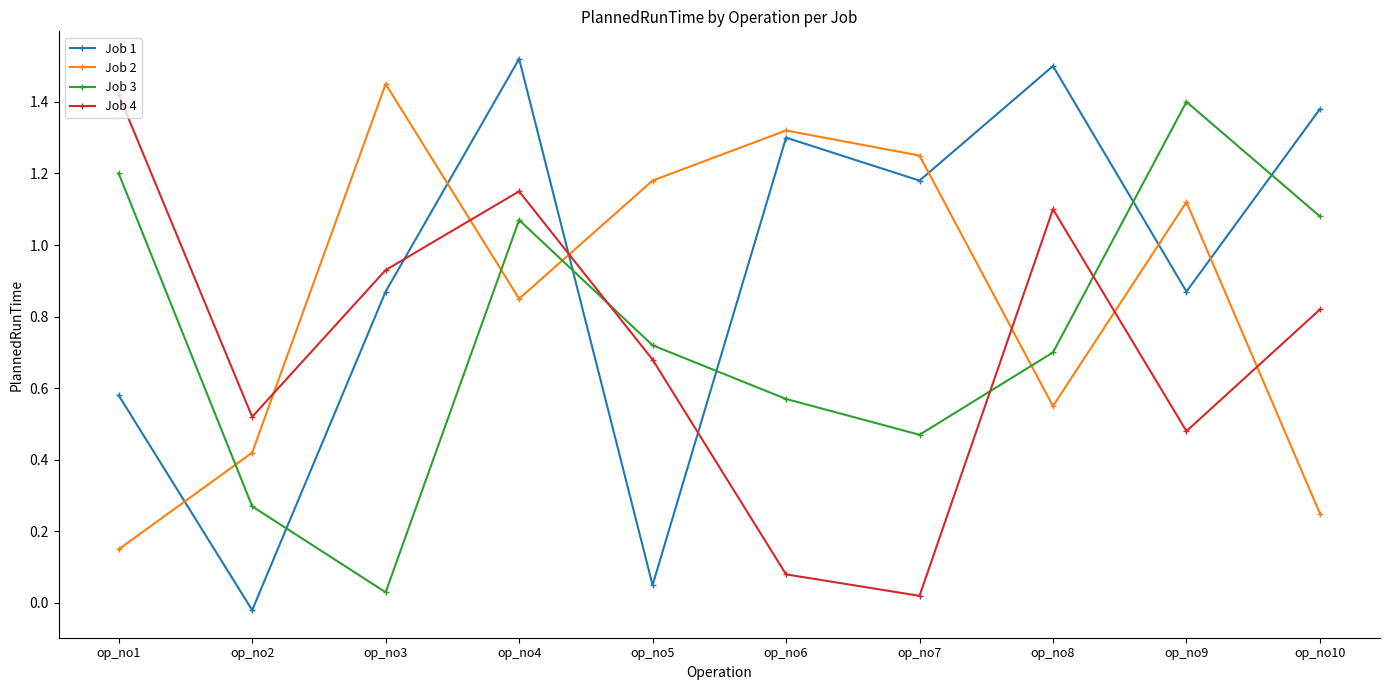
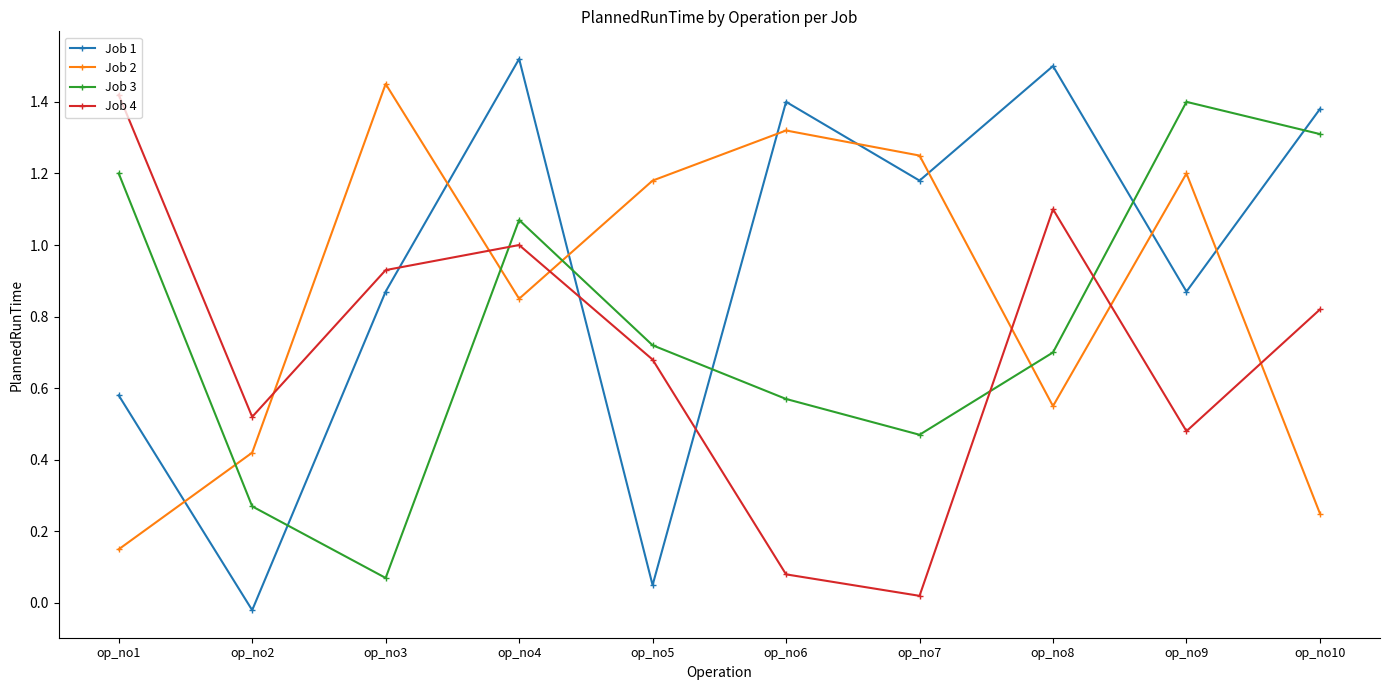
  {
    "Job 1": {
      "op_no1": 0.58,
      "op_no2": -0.02,
      "op_no3": 0.87,
      "op_no4": 1.52,
      "op_no5": 0.05,
-     "op_no6": 1.3,
+     "op_no6": 1.4,
      "op_no7": 1.18,
      "op_no8": 1.5,
      "op_no9": 0.87,
      "op_no10": 1.38
    },
    "Job 2": {
      "op_no1": 0.15,
      "op_no2": 0.42,
      "op_no3": 1.45,
      "op_no4": 0.85,
      "op_no5": 1.18,
      "op_no6": 1.32,
      "op_no7": 1.25,
      "op_no8": 0.55,
-     "op_no9": 1.12,
+     "op_no9": 1.20,
      "op_no10": 0.25
    },
    "Job 3": {
      "op_no1": 1.20,
      "op_no2": 0.27,
-     "op_no3": 0.03,
+     "op_no3": 0.07,
      "op_no4": 1.07,
      "op_no5": 0.72,
      "op_no6": 0.57,
      "op_no7": 0.47,
      "op_no8": 0.70,
      "op_no9": 1.40,
-     "op_no10": 1.08
+     "op_no10": 1.31
    },
    "Job 4": {
      "op_no2": 0.52,
      "op_no3": 0.93,
-     "op_no4": 1.15,
+     "op_no4": 1.00,
      "op_no5": 0.68,
      "op_no6": 0.08,
      "op_no7": 0.02,
      "op_no8": 1.10,
      "op_no9": 0.48,
      "op_no10": 0.82
    }
  }
